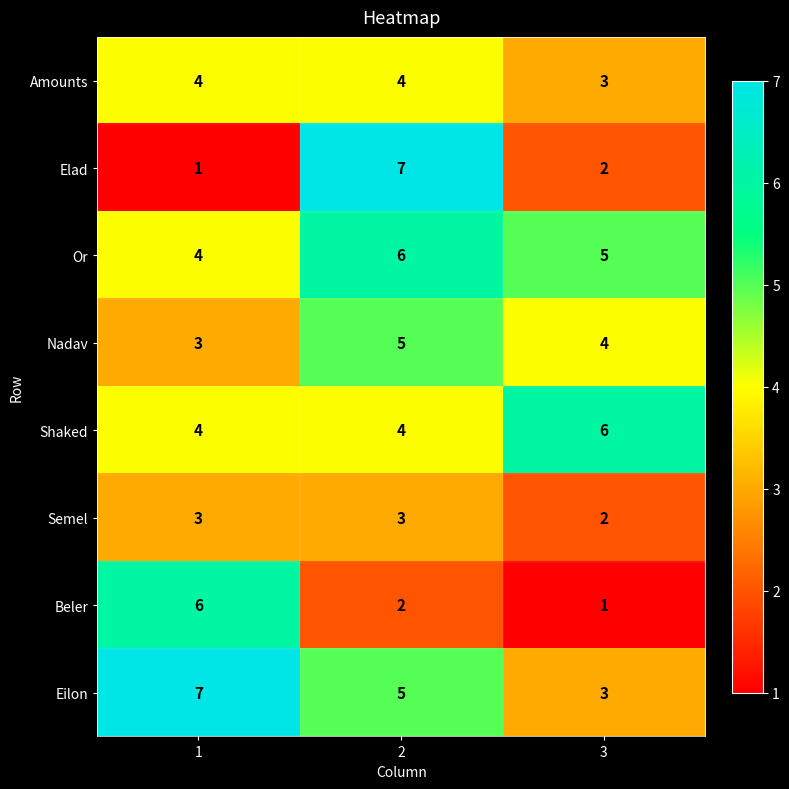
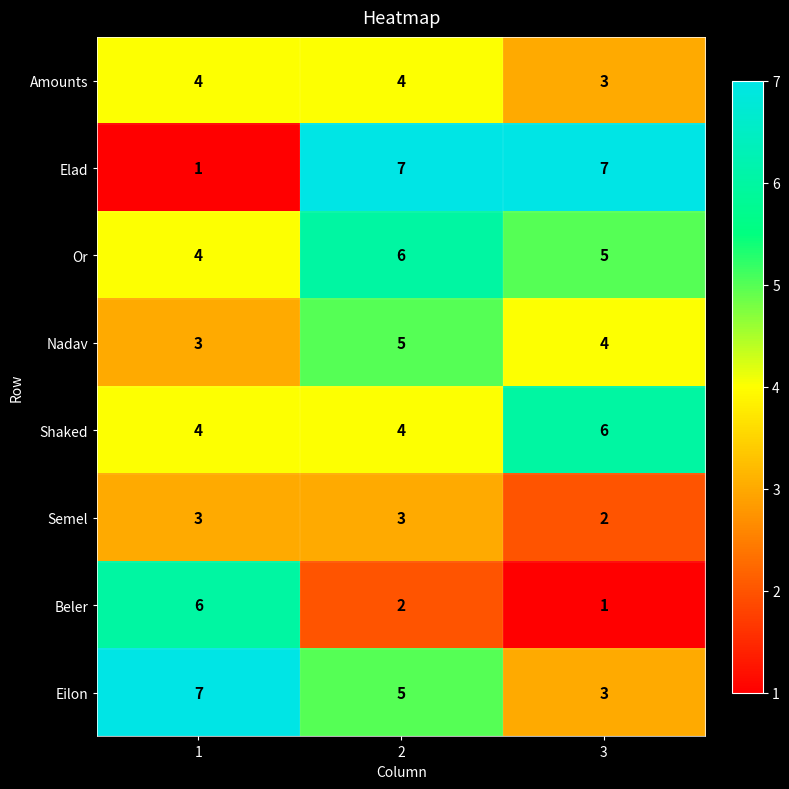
  {
    "Amounts": {
      "1": 4,
      "2": 4,
      "3": 3
    },
    "Elad": {
      "1": 1,
      "2": 7,
-     "3": 2
+     "3": 7
    },
    "Or": {
      "1": 4,
      "2": 6,
      "3": 5
    },
    "Nadav": {
      "1": 3,
      "2": 5,
      "3": 4
    },
    "Shaked": {
      "1": 4,
      "2": 4,
      "3": 6
    },
    "Semel": {
      "1": 3,
      "2": 3,
      "3": 2
    },
    "Beler": {
      "1": 6,
      "2": 2,
      "3": 1
    },
    "Eilon": {
      "1": 7,
      "2": 5,
      "3": 3
    }
  }
